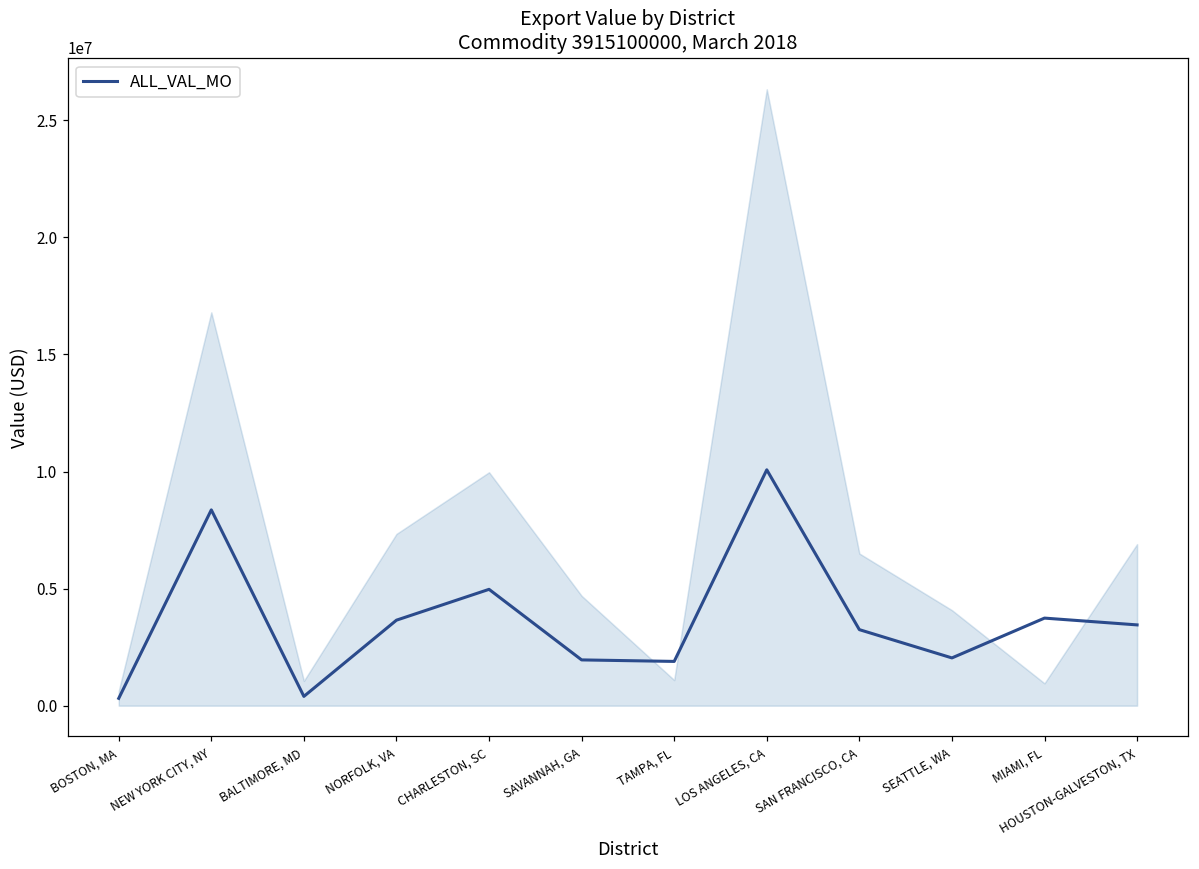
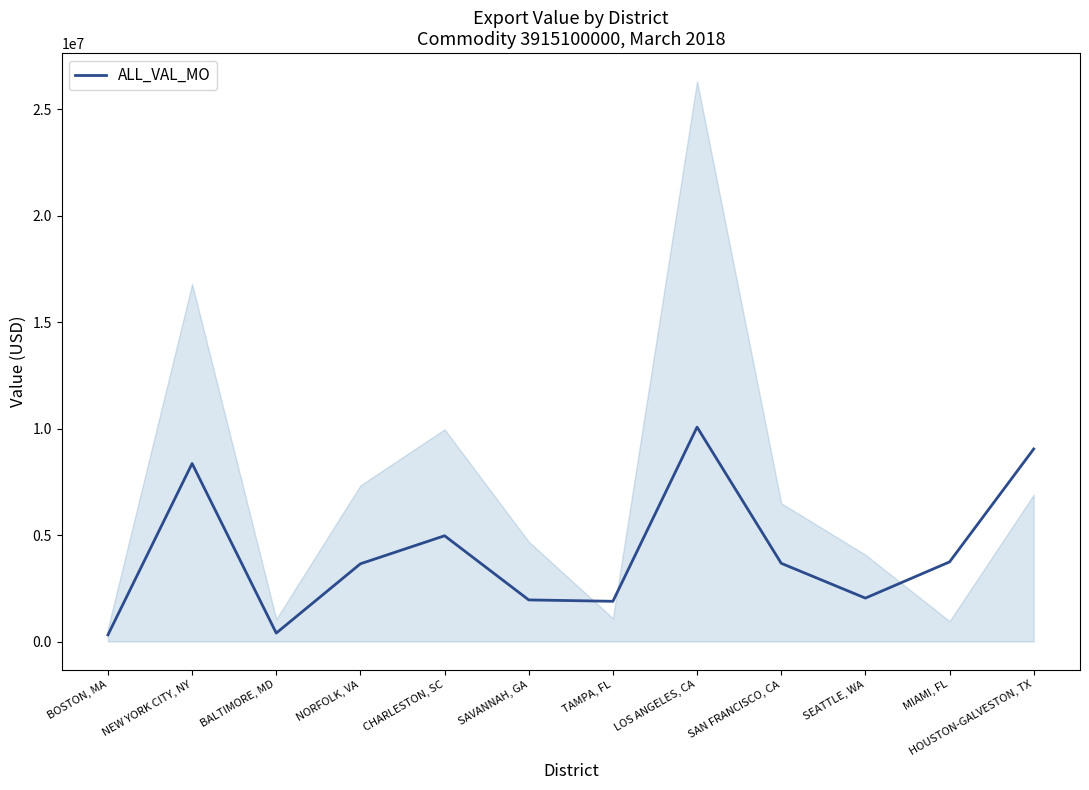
  {
    "ALL_VAL_MO": {
      "BOSTON, MA": 300000,
      "NEW YORK CITY, NY": 8400000,
      "BALTIMORE, MD": 400000,
      "NORFOLK, VA": 3700000,
      "CHARLESTON, SC": 5000000,
      "SAVANNAH, GA": 2000000,
      "TAMPA, FL": 1900000,
      "LOS ANGELES, CA": 10100000,
-     "SAN FRANCISCO, CA": 3200000,
+     "SAN FRANCISCO, CA": 3700000,
      "SEATTLE, WA": 2000000,
      "MIAMI, FL": 3700000,
-     "HOUSTON-GALVESTON, TX": 3400000
+     "HOUSTON-GALVESTON, TX": 9000000
    }
  }
